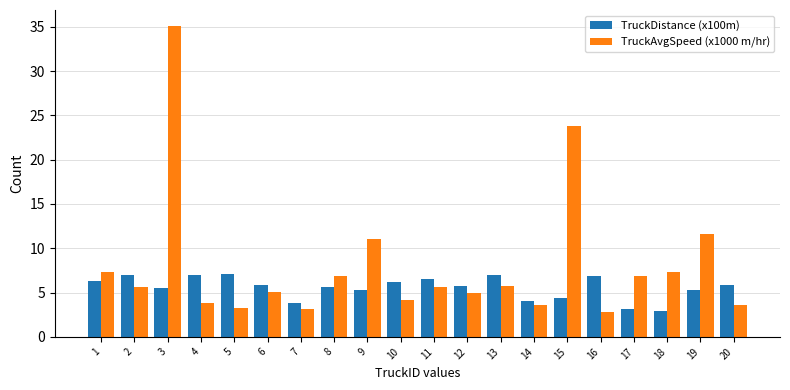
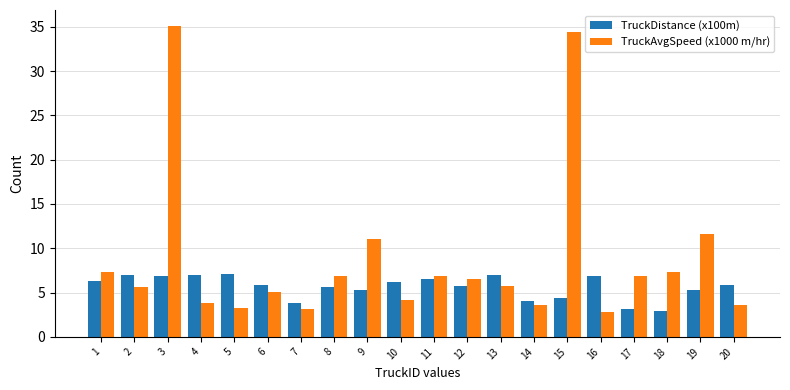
  {
    "TruckDistance (x100m)": {
      "1": 6,
      "2": 7,
-     "3": 6,
+     "3": 7,
      "4": 7,
      "5": 7,
      "6": 6,
      "7": 4,
      "8": 6,
      "9": 5,
      "10": 6,
      "11": 7,
      "12": 6,
      "13": 7,
      "14": 4,
      "15": 4,
      "16": 7,
      "17": 3,
      "18": 3,
      "19": 5,
      "20": 6
    },
    "TruckAvgSpeed (x1000 m/hr)": {
      "1": 7,
      "2": 6,
      "3": 35,
      "4": 4,
      "5": 3,
      "6": 5,
      "7": 3,
      "8": 7,
      "9": 11,
      "10": 4,
-     "11": 6,
-     "12": 5,
+     "11": 7,
+     "12": 7,
      "13": 6,
      "14": 4,
-     "15": 24,
+     "15": 34,
      "16": 3,
      "17": 7,
      "18": 7,
      "19": 12,
      "20": 4
    }
  }
